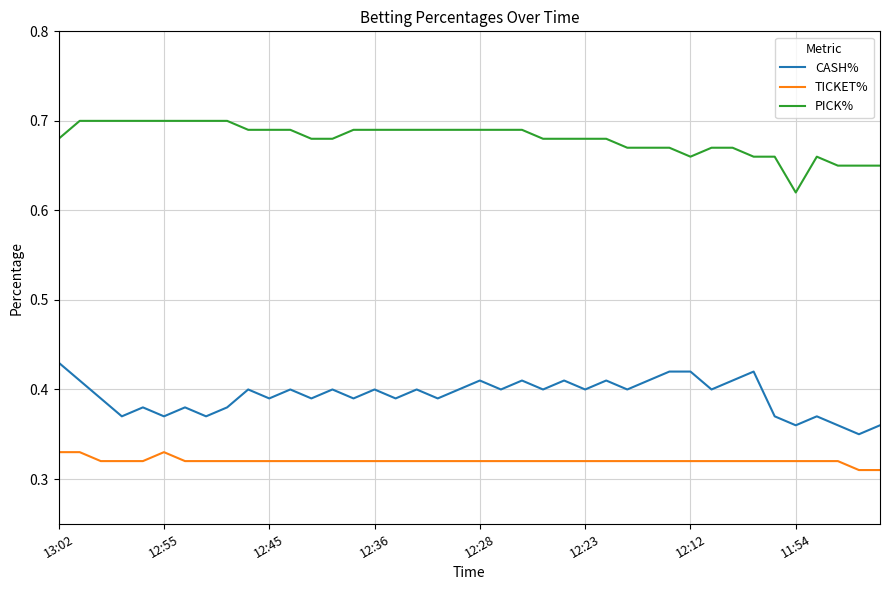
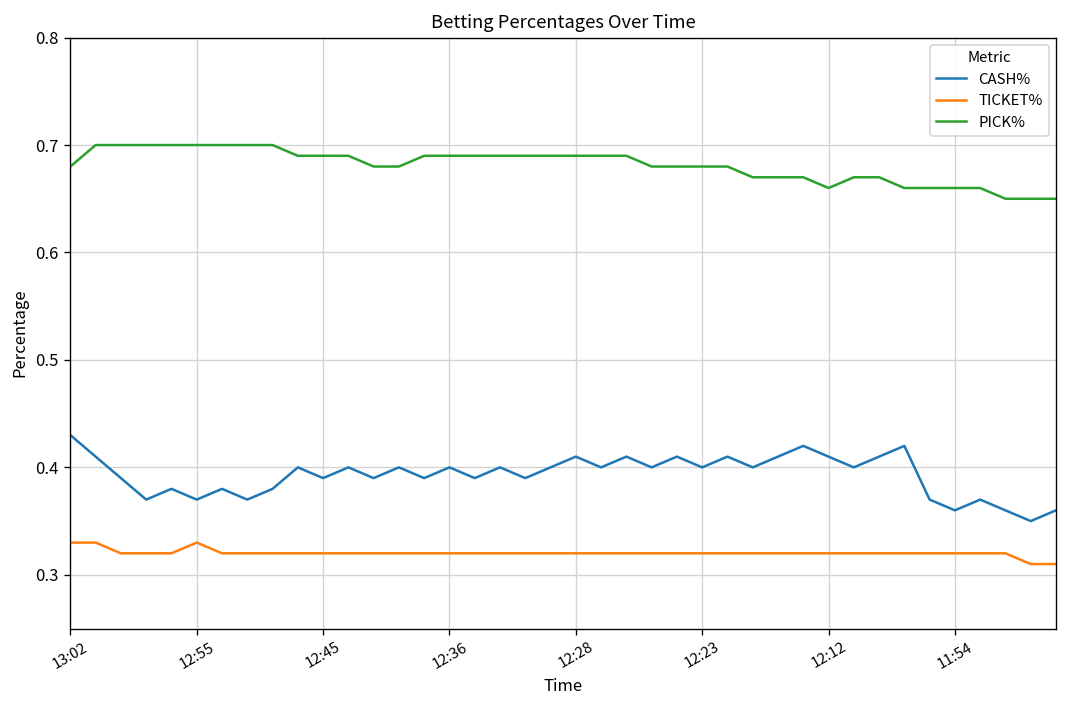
  {
    "CASH%": {
      "13:02": 0.43,
      "12:55": 0.37,
      "12:36": 0.40,
      "12:23": 0.40,
-     "12:12": 0.42,
+     "12:12": 0.41,
      "11:54": 0.36
    },
    "TICKET%": {
      "13:02": 0.33,
      "12:55": 0.33,
      "12:36": 0.32,
      "12:23": 0.32,
      "12:12": 0.32,
      "11:54": 0.32
    },
    "PICK%": {
      "13:02": 0.68,
      "12:55": 0.70,
      "12:36": 0.69,
      "12:23": 0.68,
      "12:12": 0.66,
-     "11:54": 0.62
+     "11:54": 0.66
    }
  }
